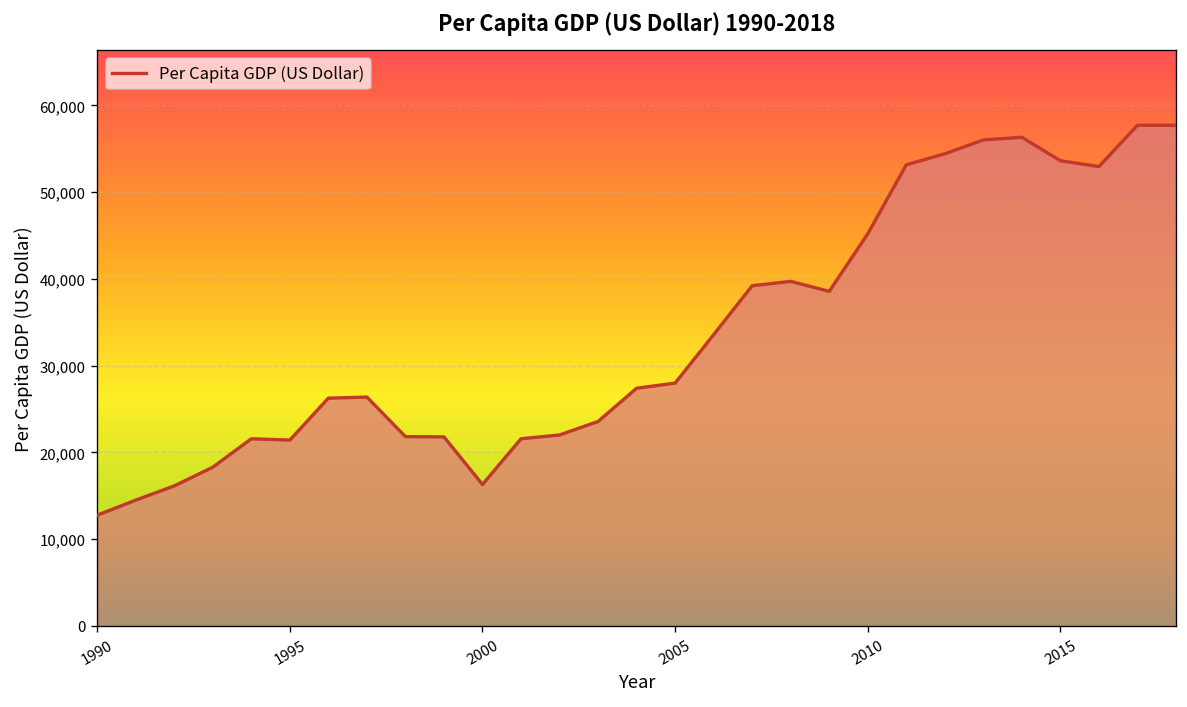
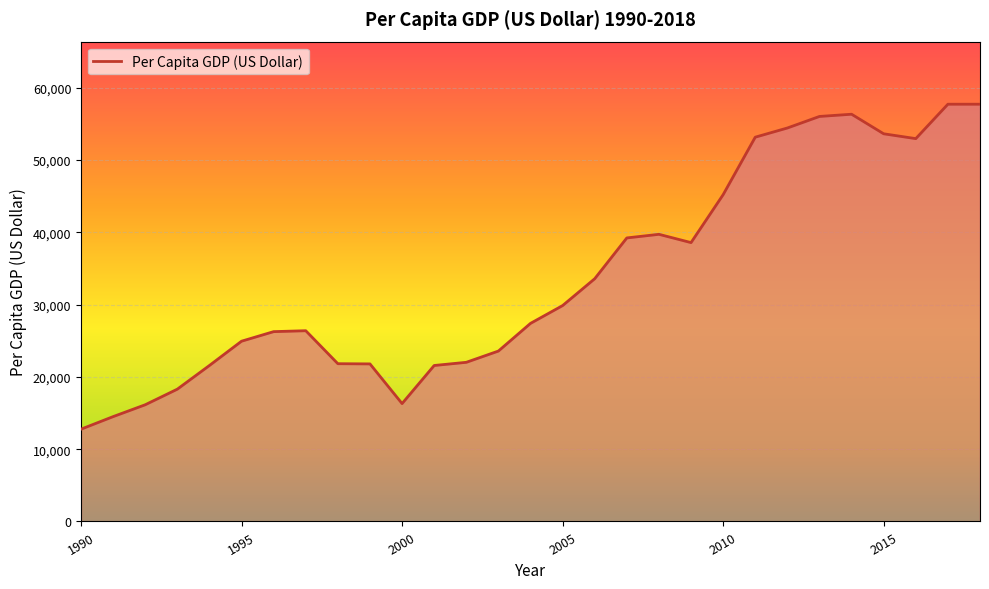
  {
    "1990": "13,000",
-   "1995": "21,000",
+   "1995": "25,000",
    "2000": "16,000",
-   "2005": "28,000",
+   "2005": "30,000",
    "2010": "45,000",
    "2015": "54,000"
  }
